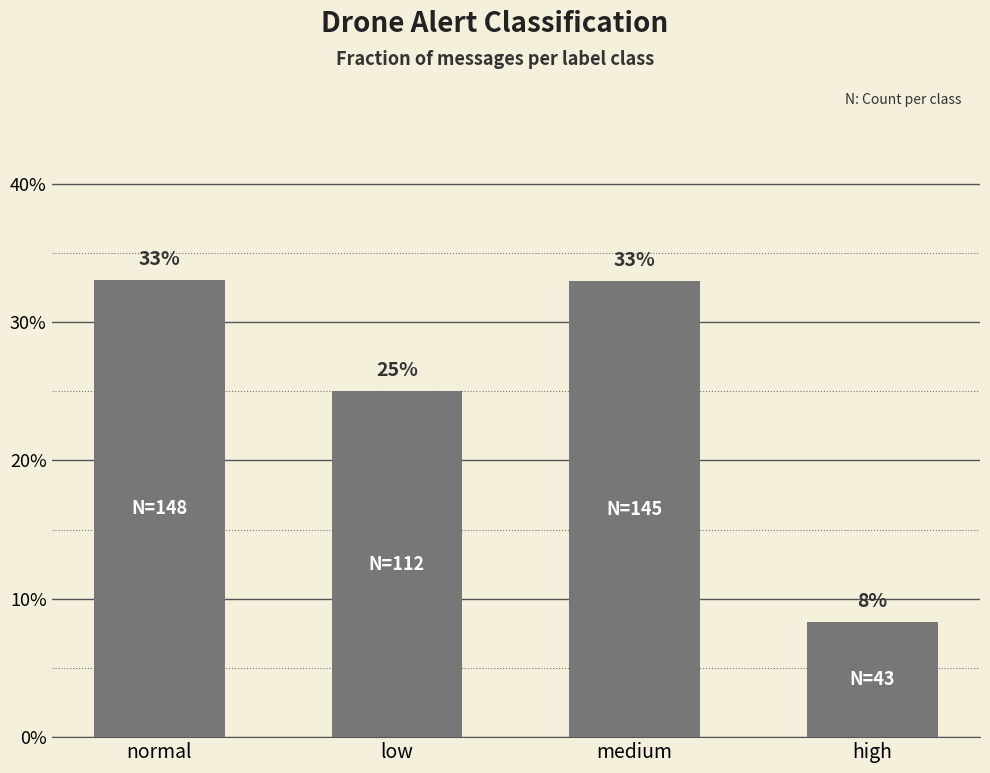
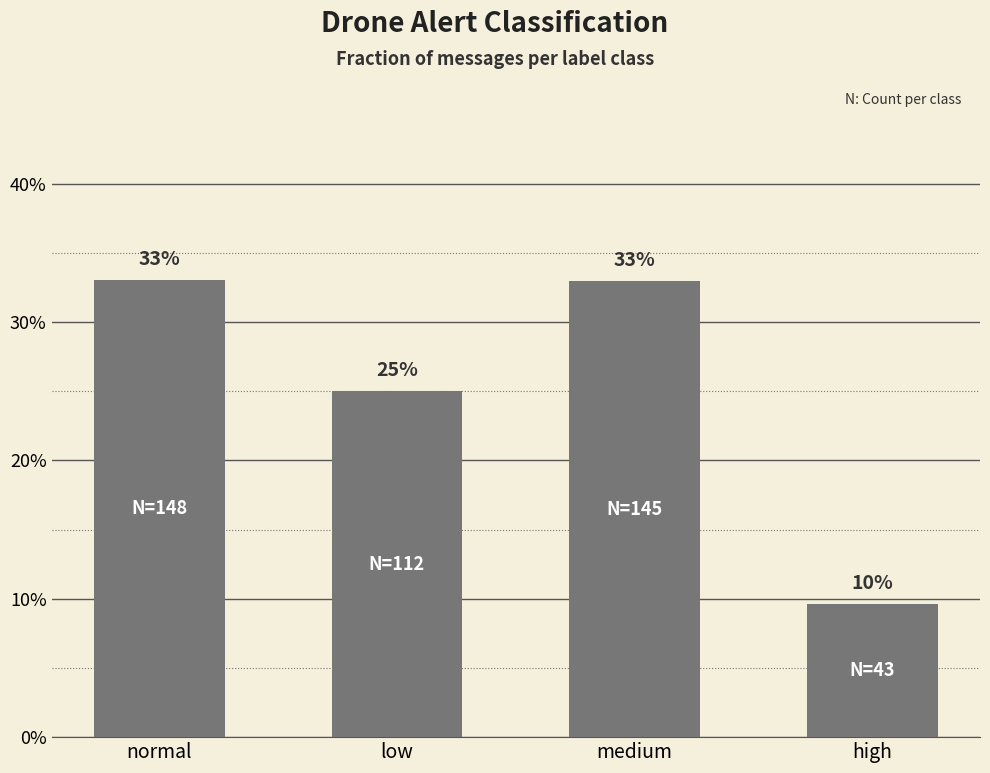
  {
    "normal": "33%",
    "low": "25%",
    "medium": "33%",
-   "high": "8%"
+   "high": "10%"
  }
